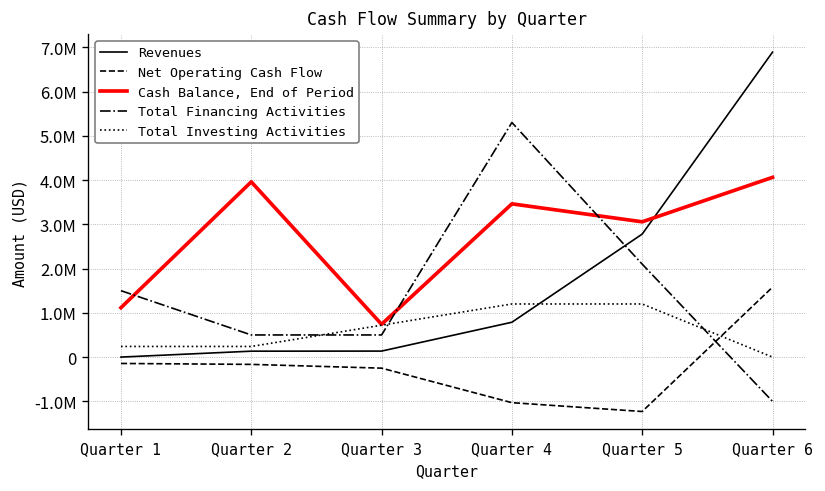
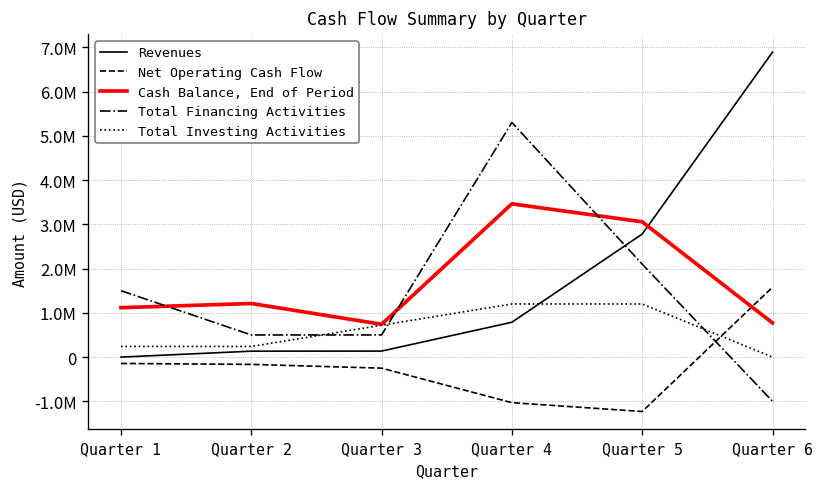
  {
    "Cash Balance, End of Period": {
      "Quarter 1": 1100000,
-     "Quarter 2": 4000000,
+     "Quarter 2": 1200000,
      "Quarter 4": 3500000,
      "Quarter 5": 3100000,
-     "Quarter 6": 4100000
+     "Quarter 6": 800000
    }
  }
